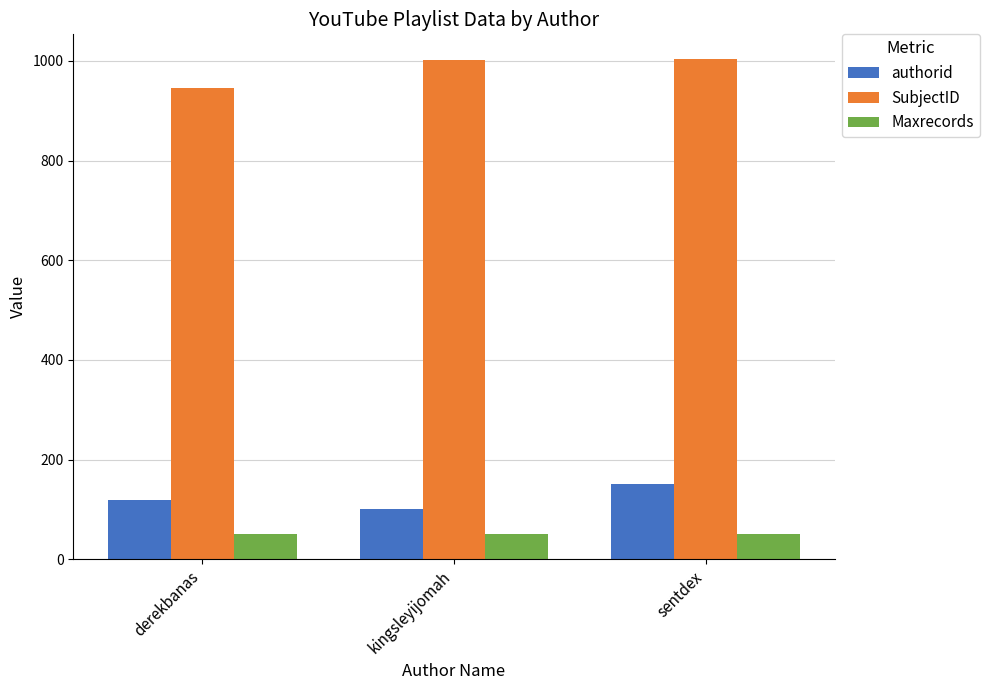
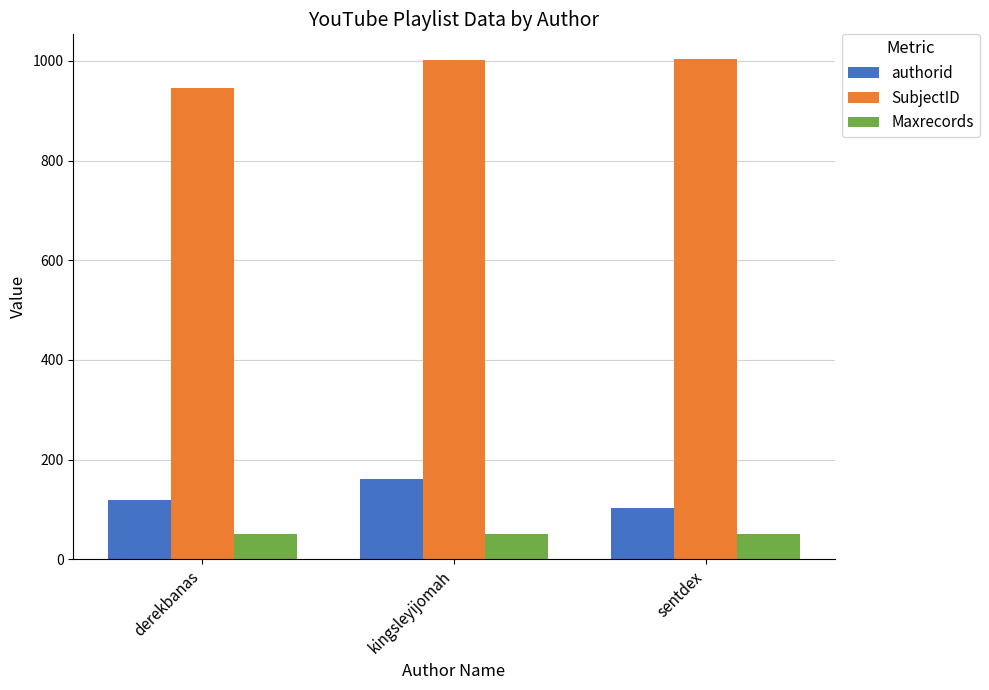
  {
    "authorid": {
      "derekbanas": 120,
-     "kingsleyijomah": 100,
-     "sentdex": 150
+     "kingsleyijomah": 160,
+     "sentdex": 100
    },
    "SubjectID": {
      "derekbanas": 950,
      "kingsleyijomah": 1000,
      "sentdex": 1000
    },
    "Maxrecords": {
      "derekbanas": 50,
      "kingsleyijomah": 50,
      "sentdex": 50
    }
  }
